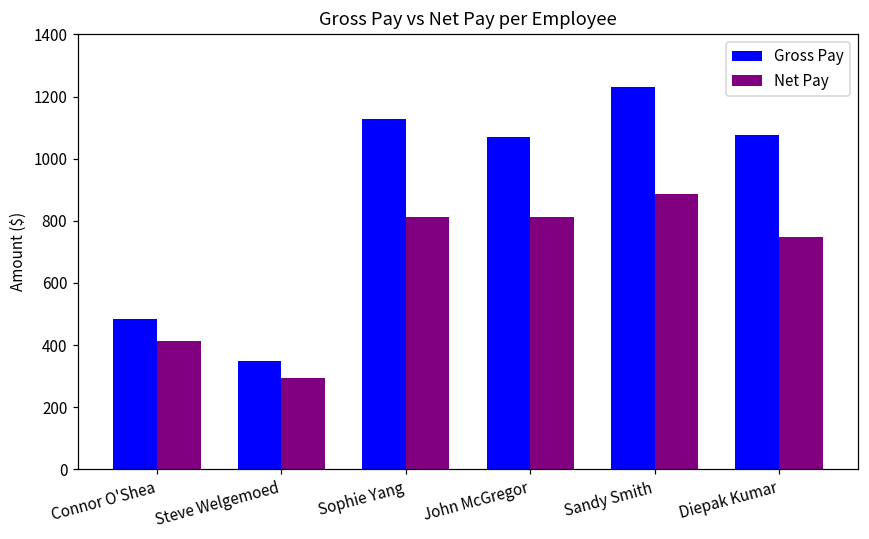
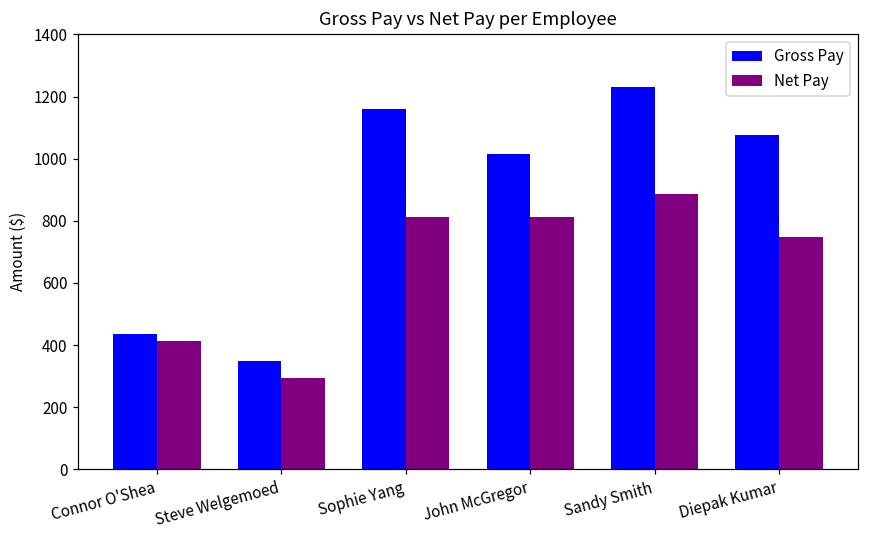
  {
    "Gross Pay": {
-     "Connor O'Shea": 480,
+     "Connor O'Shea": 440,
      "Steve Welgemoed": 350,
-     "Sophie Yang": 1130,
-     "John McGregor": 1070,
+     "Sophie Yang": 1160,
+     "John McGregor": 1020,
      "Sandy Smith": 1230,
      "Diepak Kumar": 1080
    },
    "Net Pay": {
      "Connor O'Shea": 410,
      "Steve Welgemoed": 290,
      "Sophie Yang": 810,
      "John McGregor": 810,
      "Sandy Smith": 890,
      "Diepak Kumar": 750
    }
  }
